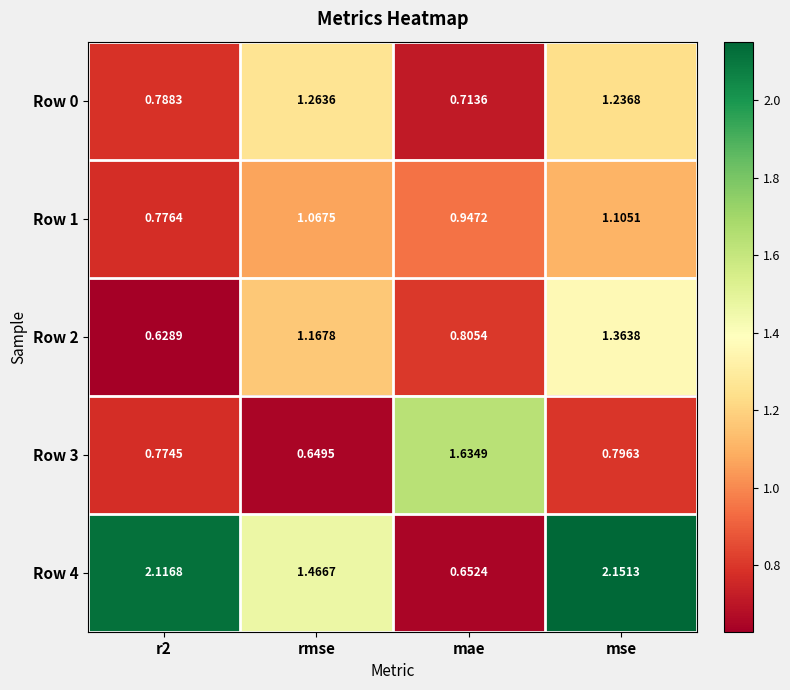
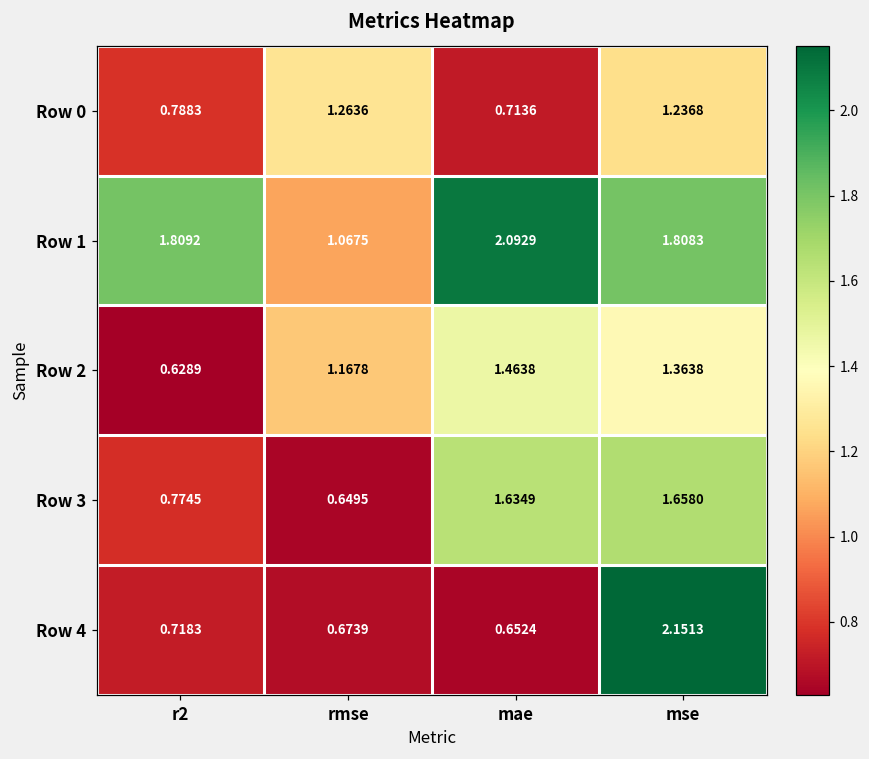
  {
    "Row 0": {
      "r2": 0.7883,
      "rmse": 1.2636,
      "mae": 0.7136,
      "mse": 1.2368
    },
    "Row 1": {
-     "r2": 0.7764,
+     "r2": 1.8092,
      "rmse": 1.0675,
-     "mae": 0.9472,
-     "mse": 1.1051
+     "mae": 2.0929,
+     "mse": 1.8083
    },
    "Row 2": {
      "r2": 0.6289,
      "rmse": 1.1678,
-     "mae": 0.8054,
+     "mae": 1.4638,
      "mse": 1.3638
    },
    "Row 3": {
      "r2": 0.7745,
      "rmse": 0.6495,
      "mae": 1.6349,
-     "mse": 0.7963
+     "mse": 1.6580
    },
    "Row 4": {
-     "r2": 2.1168,
-     "rmse": 1.4667,
+     "r2": 0.7183,
+     "rmse": 0.6739,
      "mae": 0.6524,
      "mse": 2.1513
    }
  }
